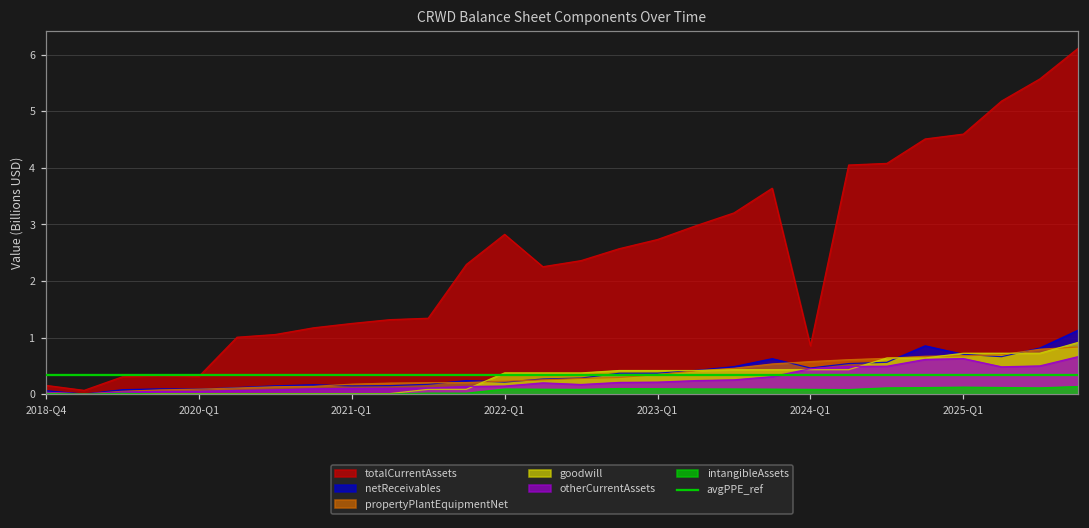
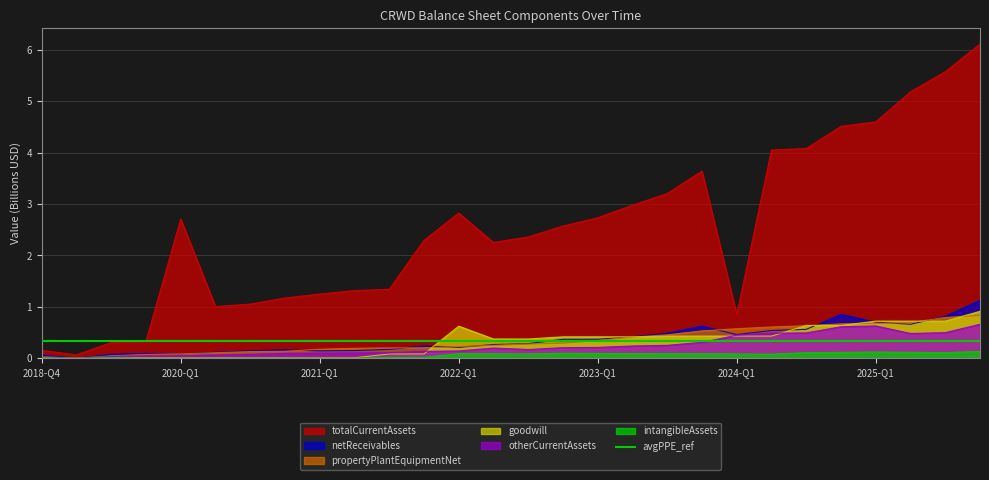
  {
    "totalCurrentAssets": {
      "2018-Q4": 0.2,
-     "2020-Q1": 0.3,
+     "2020-Q1": 2.7,
      "2021-Q1": 1.2,
      "2022-Q1": 2.8,
      "2023-Q1": 2.7,
      "2024-Q1": 0.9,
      "2025-Q1": 4.6
    },
    "propertyPlantEquipmentNet": {
      "2024-Q1": 0.6
    },
    "goodwill": {
-     "2022-Q1": 0.4
+     "2022-Q1": 0.6
    },
    "otherCurrentAssets": {
      "2022-Q1": 0.1,
      "2023-Q1": 0.2
    },
    "intangibleAssets": {
      "2022-Q1": 0.1,
      "2023-Q1": 0.1,
      "2024-Q1": 0.1,
      "2025-Q1": 0.1
    }
  }
